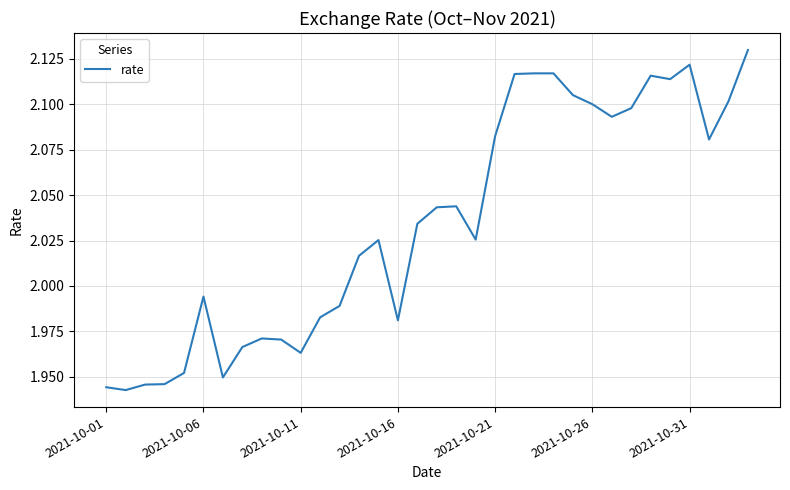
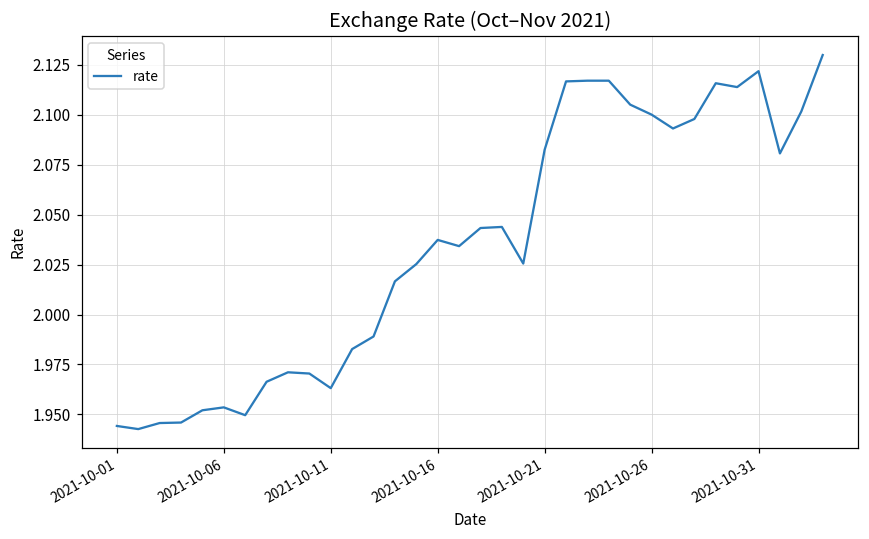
  {
    "2021-10-01": 1.944,
-   "2021-10-06": 1.994,
+   "2021-10-06": 1.954,
    "2021-10-11": 1.963,
-   "2021-10-16": 1.981,
+   "2021-10-16": 2.037,
    "2021-10-21": 2.082,
    "2021-10-26": 2.100,
    "2021-10-31": 2.122
  }
